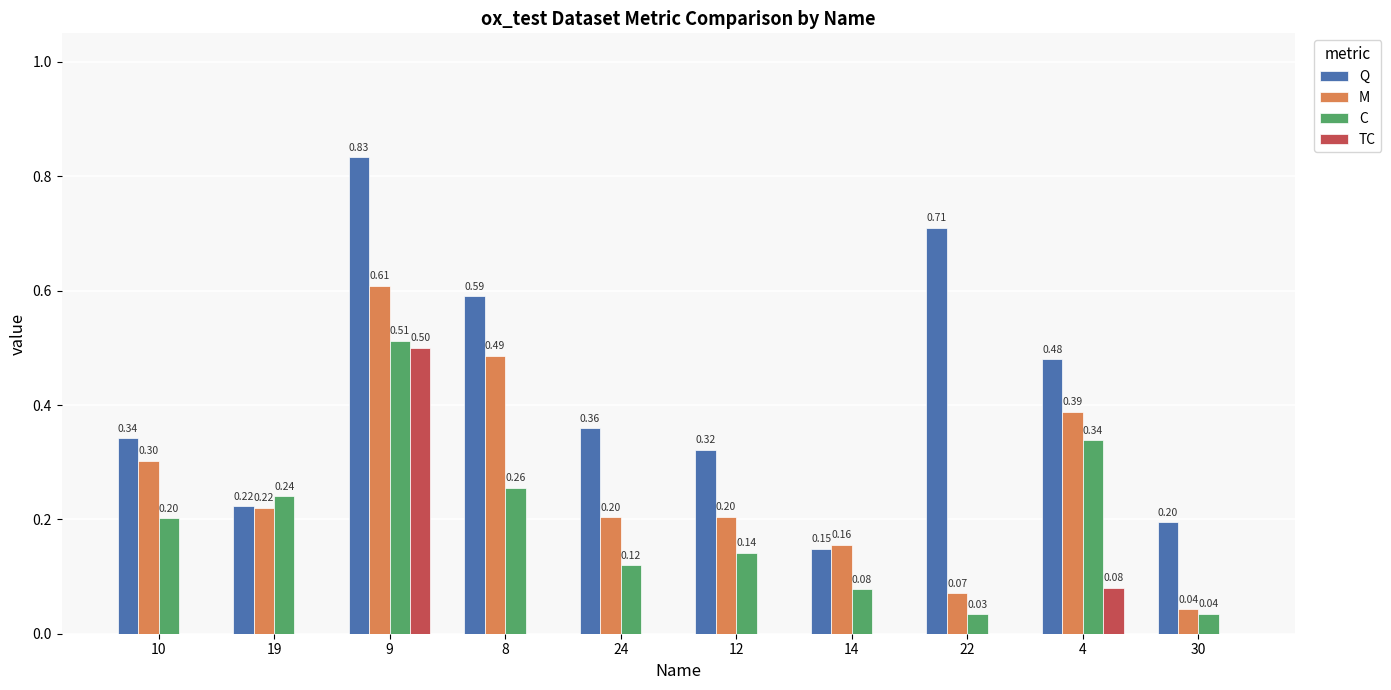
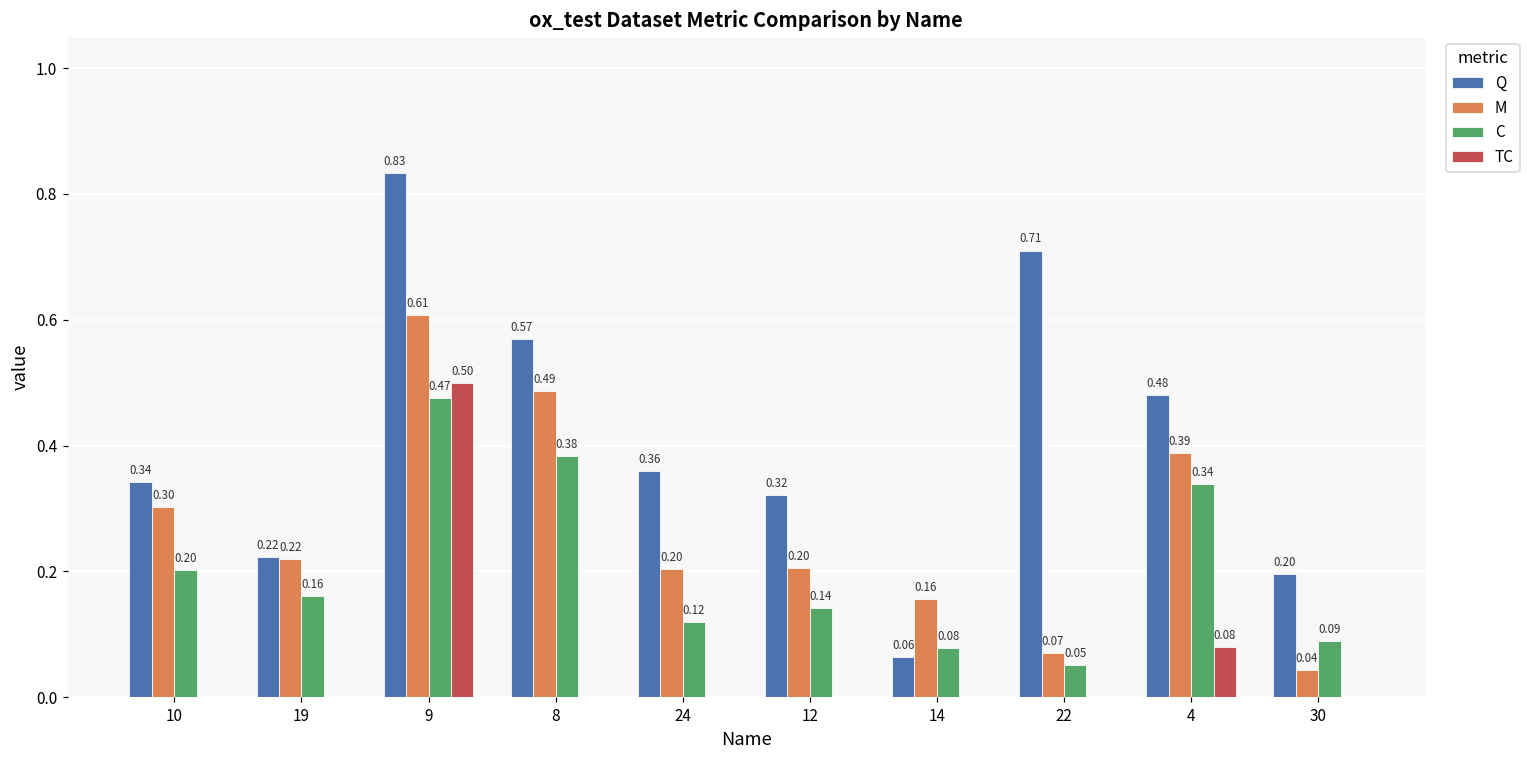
  {
    "Q": {
      "10": 0.34,
      "19": 0.22,
      "9": 0.83,
-     "8": 0.59,
+     "8": 0.57,
      "24": 0.36,
      "12": 0.32,
-     "14": 0.15,
+     "14": 0.06,
      "22": 0.71,
      "4": 0.48,
      "30": 0.20
    },
    "C": {
      "10": 0.20,
-     "19": 0.24,
-     "9": 0.51,
-     "8": 0.26,
+     "19": 0.16,
+     "9": 0.47,
+     "8": 0.38,
      "24": 0.12,
      "12": 0.14,
      "14": 0.08,
-     "22": 0.03,
+     "22": 0.05,
      "4": 0.34,
-     "30": 0.04
+     "30": 0.09
    }
  }
